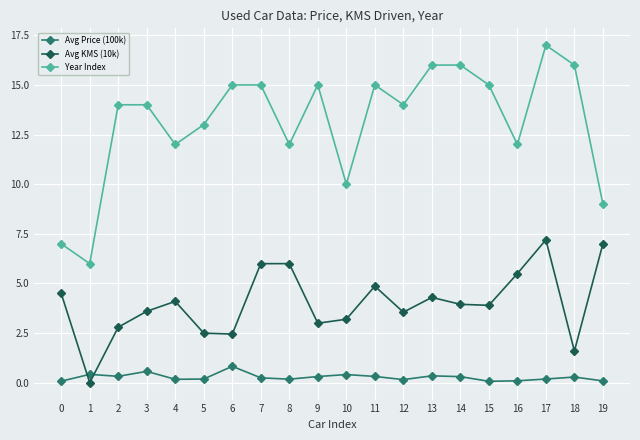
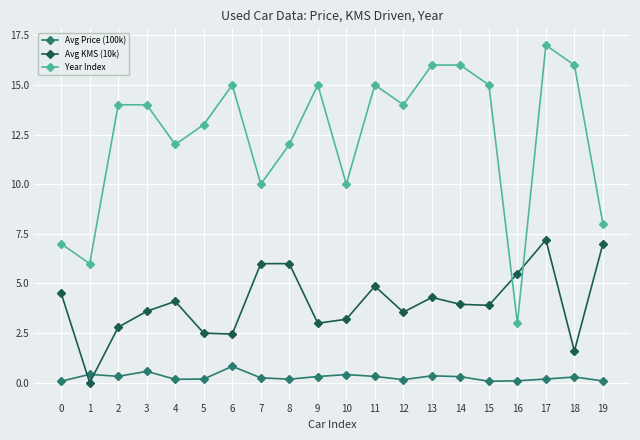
  {
    "Year Index": {
      "0": 7,
      "1": 6,
      "2": 14,
      "3": 14,
      "4": 12,
      "5": 13,
      "6": 15,
-     "7": 15,
+     "7": 10,
      "8": 12,
      "9": 15,
      "10": 10,
      "11": 15,
      "12": 14,
      "13": 16,
      "14": 16,
      "15": 15,
-     "16": 12,
+     "16": 3,
      "17": 17,
      "18": 16,
-     "19": 9
+     "19": 8
    }
  }
